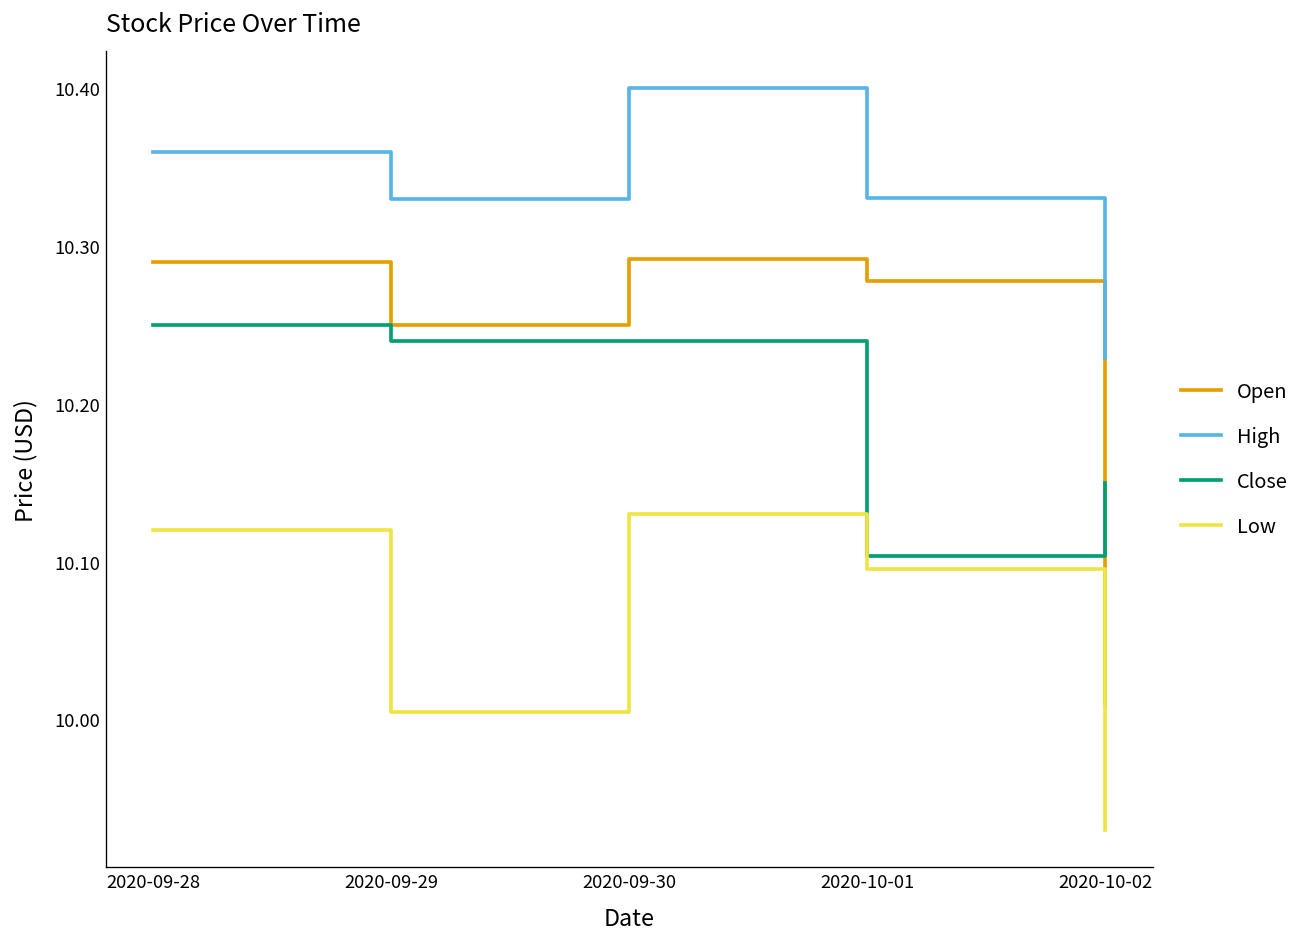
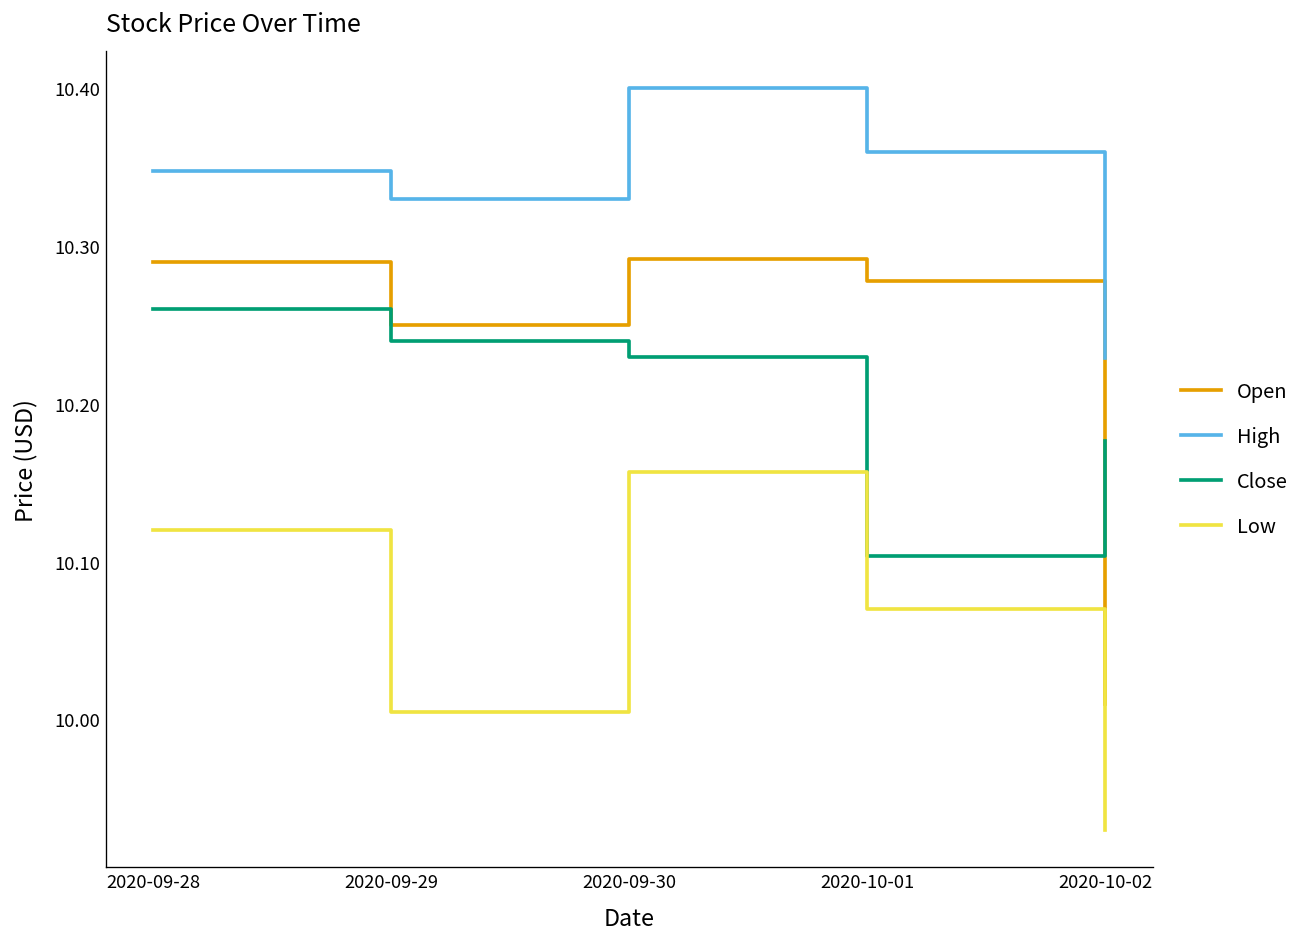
  {
    "Open": {
      "2020-09-28": 10.290,
      "2020-09-29": 10.250,
      "2020-09-30": 10.292,
      "2020-10-01": 10.278,
      "2020-10-02": 10.010
    },
    "High": {
-     "2020-09-28": 10.360,
+     "2020-09-28": 10.347,
      "2020-09-29": 10.330,
      "2020-09-30": 10.400,
-     "2020-10-01": 10.331,
+     "2020-10-01": 10.360,
      "2020-10-02": 10.229
    },
    "Close": {
-     "2020-09-28": 10.25,
+     "2020-09-28": 10.26,
      "2020-09-29": 10.240,
-     "2020-09-30": 10.240,
+     "2020-09-30": 10.230,
      "2020-10-01": 10.104,
-     "2020-10-02": 10.150
+     "2020-10-02": 10.176
    },
    "Low": {
      "2020-09-28": 10.120,
      "2020-09-29": 10.005,
-     "2020-09-30": 10.130,
-     "2020-10-01": 10.095,
+     "2020-09-30": 10.157,
+     "2020-10-01": 10.070,
      "2020-10-02": 9.930
    }
  }
